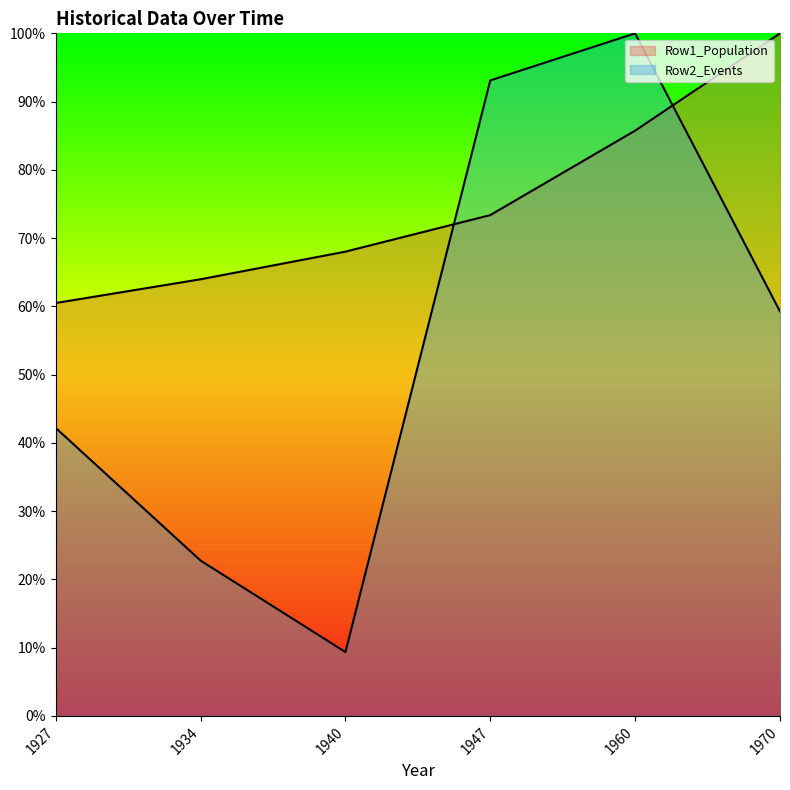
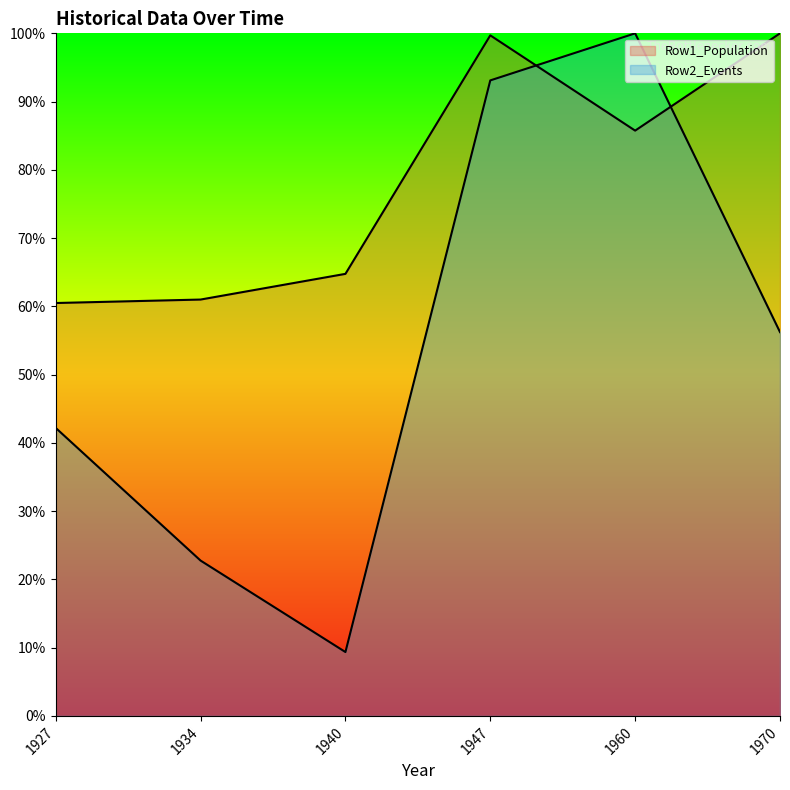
  {
    "Row1_Population": {
      "1927": "60%",
-     "1934": "64%",
-     "1940": "68%",
-     "1947": "73%",
+     "1934": "61%",
+     "1940": "65%",
+     "1947": "100%",
      "1960": "86%",
      "1970": "100%"
    },
    "Row2_Events": {
      "1927": "42%",
      "1934": "23%",
      "1940": "9%",
      "1947": "93%",
      "1960": "100%",
-     "1970": "59%"
+     "1970": "56%"
    }
  }
